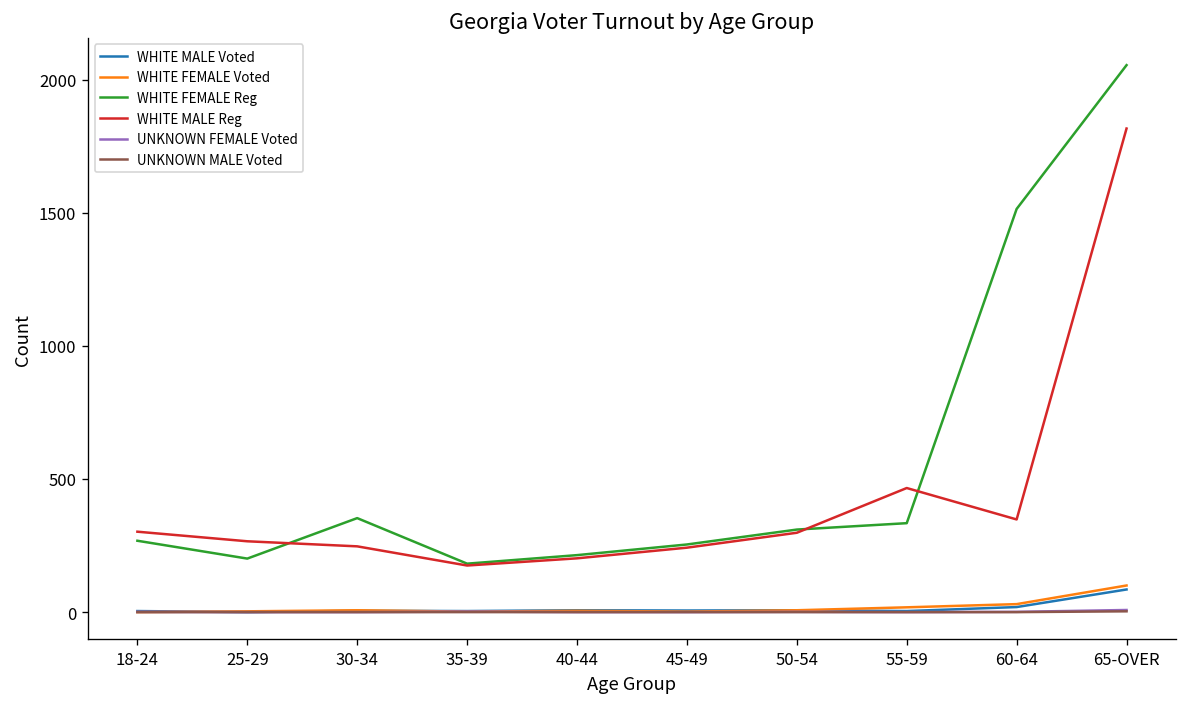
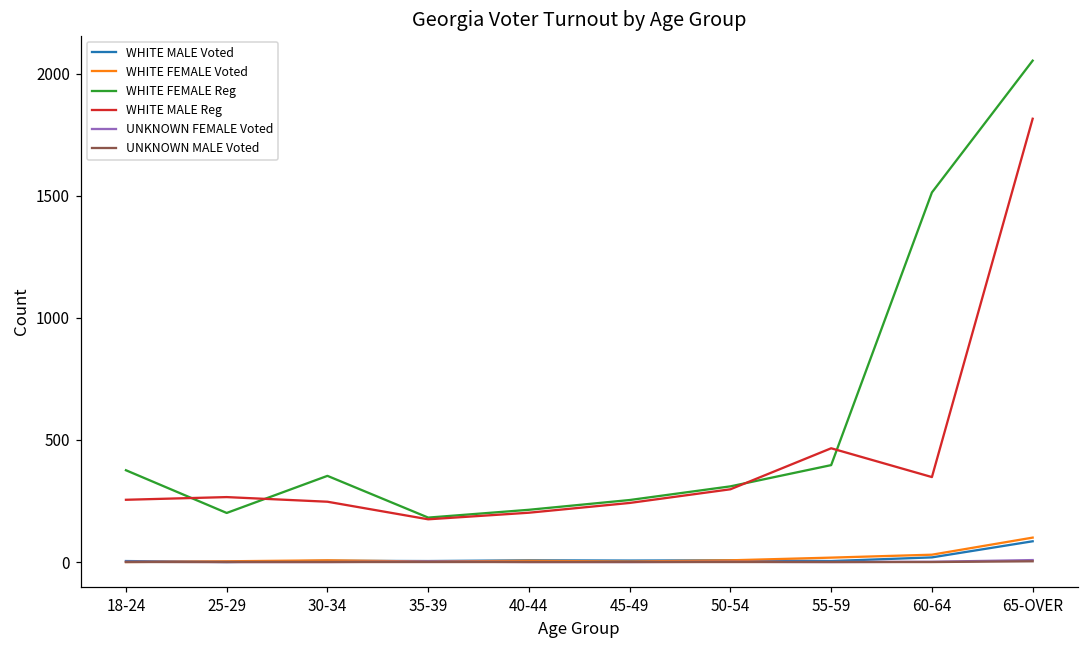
  {
    "WHITE MALE Voted": {
      "65-OVER": 90
    },
    "WHITE FEMALE Voted": {
      "55-59": 20,
      "65-OVER": 100
    },
    "WHITE FEMALE Reg": {
-     "18-24": 270,
+     "18-24": 380,
      "25-29": 200,
      "30-34": 350,
      "40-44": 210,
      "45-49": 250,
      "50-54": 310,
-     "55-59": 330,
+     "55-59": 400,
      "60-64": 1510,
      "65-OVER": 2050
    },
    "WHITE MALE Reg": {
-     "18-24": 300,
+     "18-24": 260,
      "25-29": 270,
      "30-34": 250,
      "40-44": 200,
      "45-49": 240,
      "50-54": 300,
      "55-59": 470,
      "60-64": 350,
      "65-OVER": 1820
    }
  }
